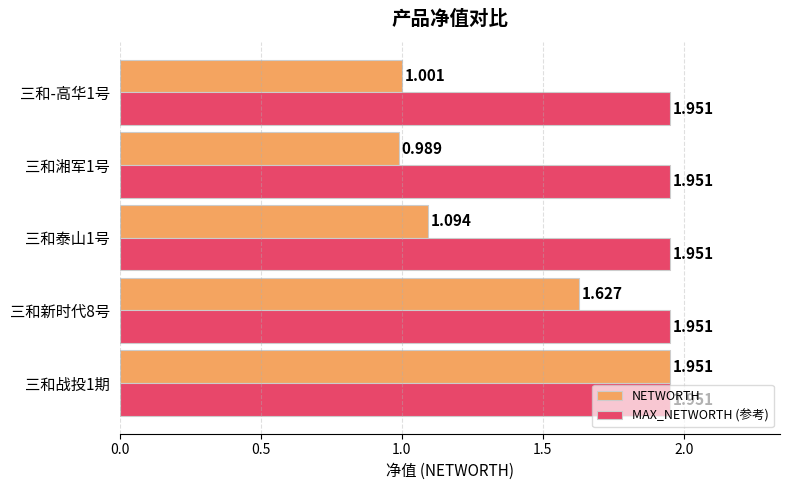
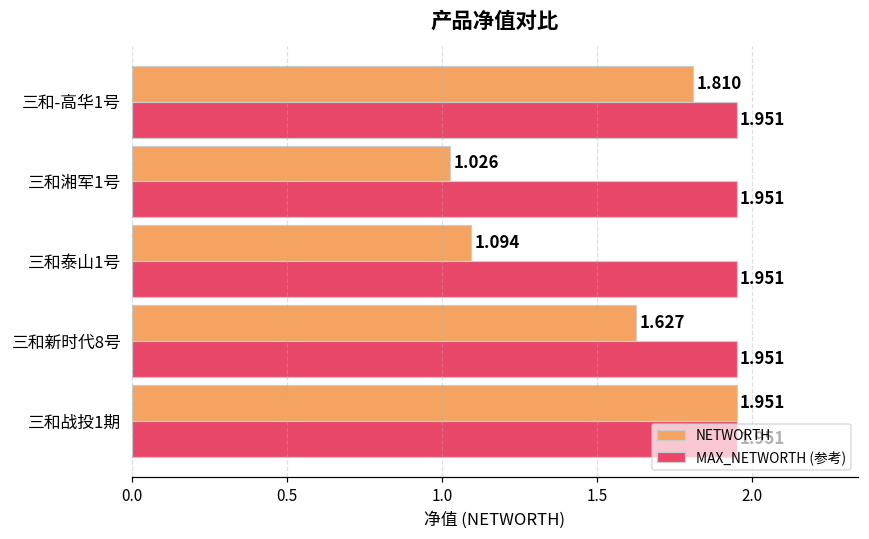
  {
    "NETWORTH": {
-     "三和-高华1号": 1.001,
-     "三和湘军1号": 0.989,
+     "三和-高华1号": 1.810,
+     "三和湘军1号": 1.026,
      "三和泰山1号": 1.094,
      "三和新时代8号": 1.627,
      "三和战投1期": 1.951
    },
    "MAX_NETWORTH (参考)": {
      "三和-高华1号": 1.951,
      "三和湘军1号": 1.951,
      "三和泰山1号": 1.951,
      "三和新时代8号": 1.951
    }
  }
